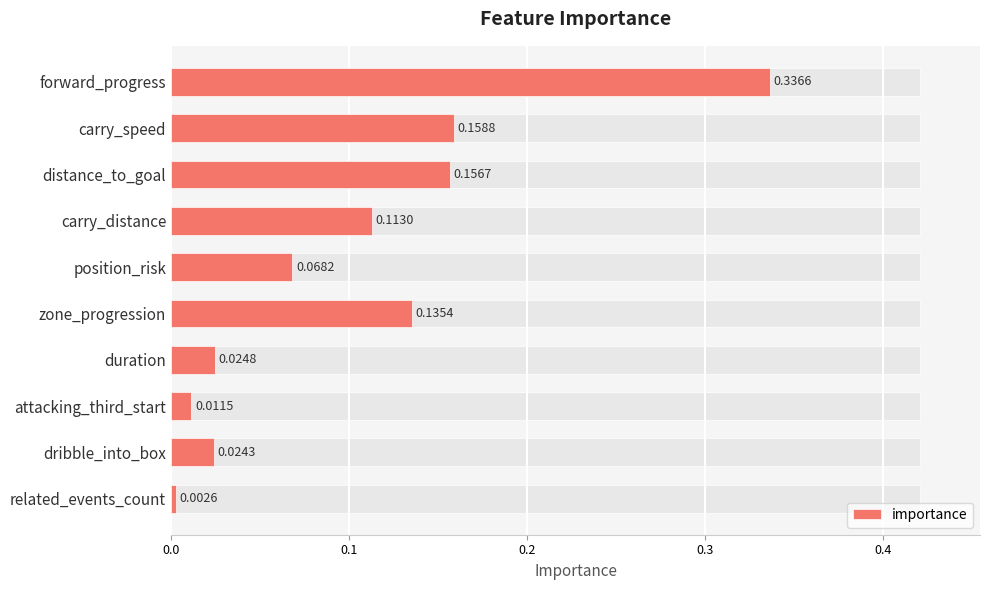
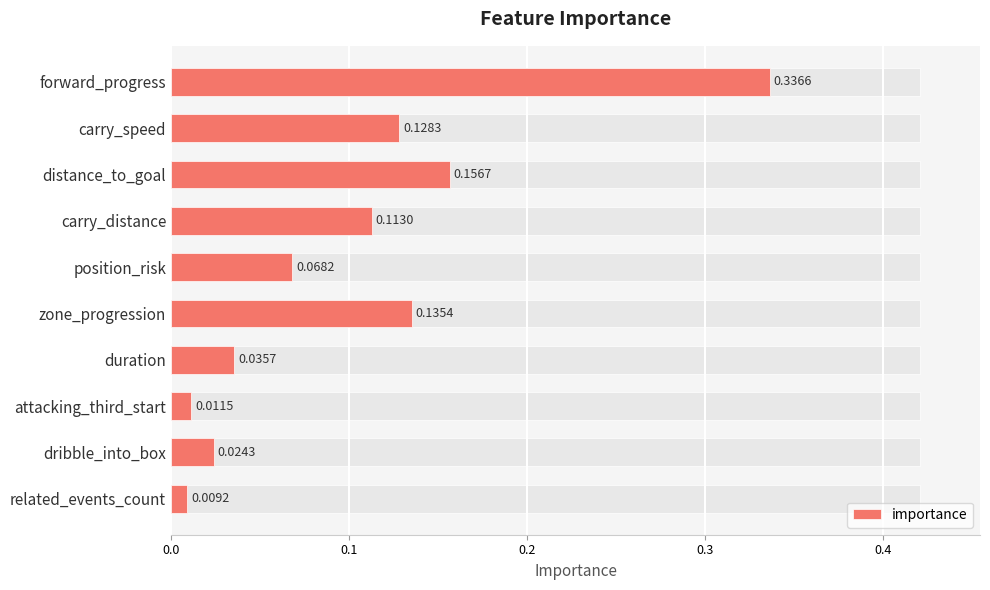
  {
    "importance": {
-     "carry_speed": 0.1588,
-     "duration": 0.0248,
-     "related_events_count": 0.0026
+     "carry_speed": 0.1283,
+     "duration": 0.0357,
+     "related_events_count": 0.0092
    }
  }
